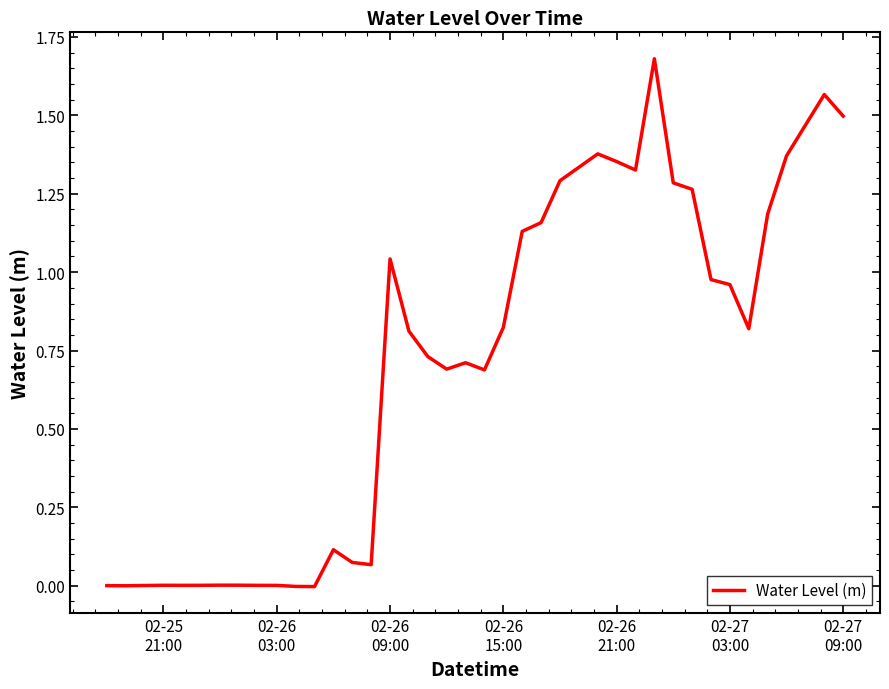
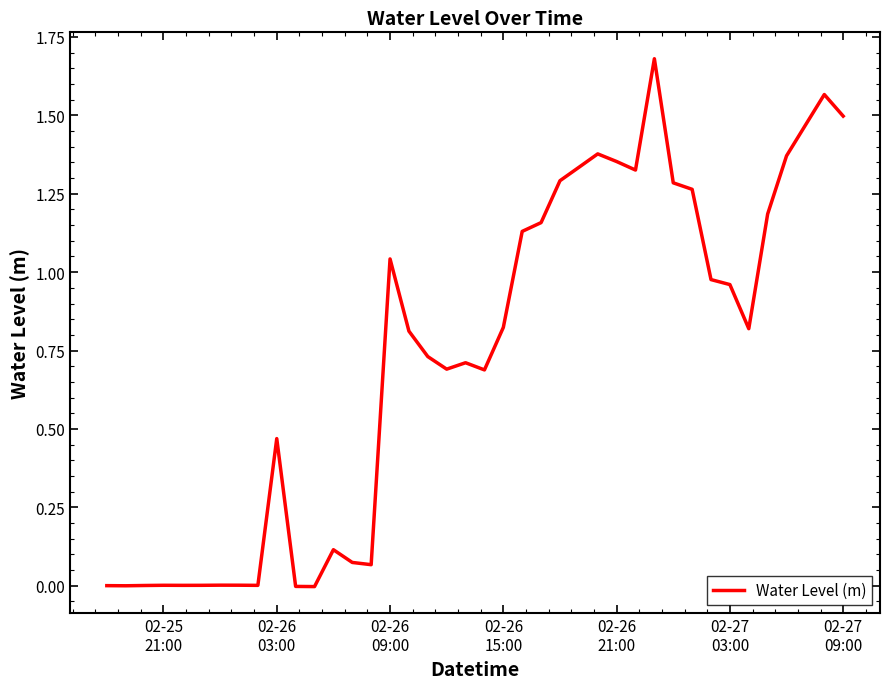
  {
    "02-25 21:00": 0.00,
-   "02-26 03:00": 0.00,
+   "02-26 03:00": 0.47,
    "02-26 09:00": 1.04,
    "02-26 15:00": 0.82,
    "02-26 21:00": 1.35,
    "02-27 03:00": 0.96,
    "02-27 09:00": 1.50
  }
